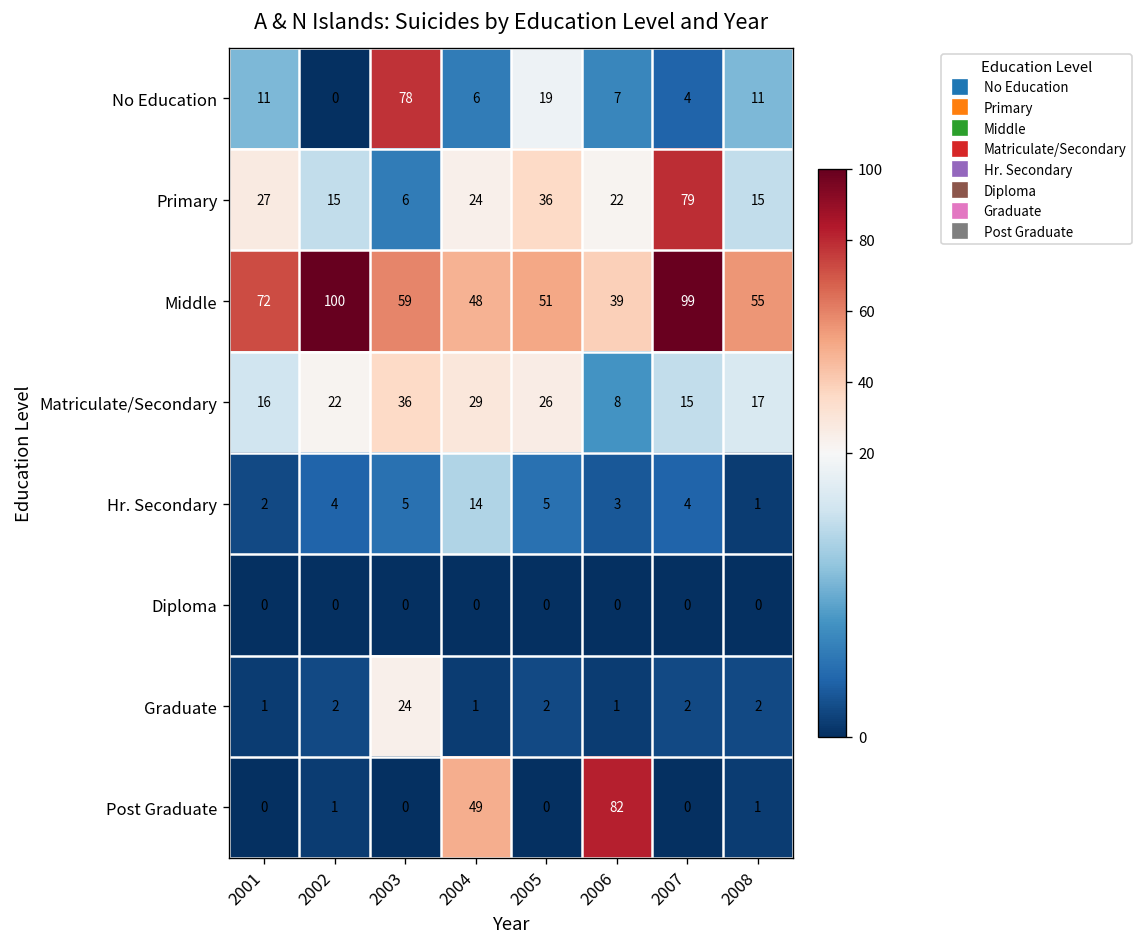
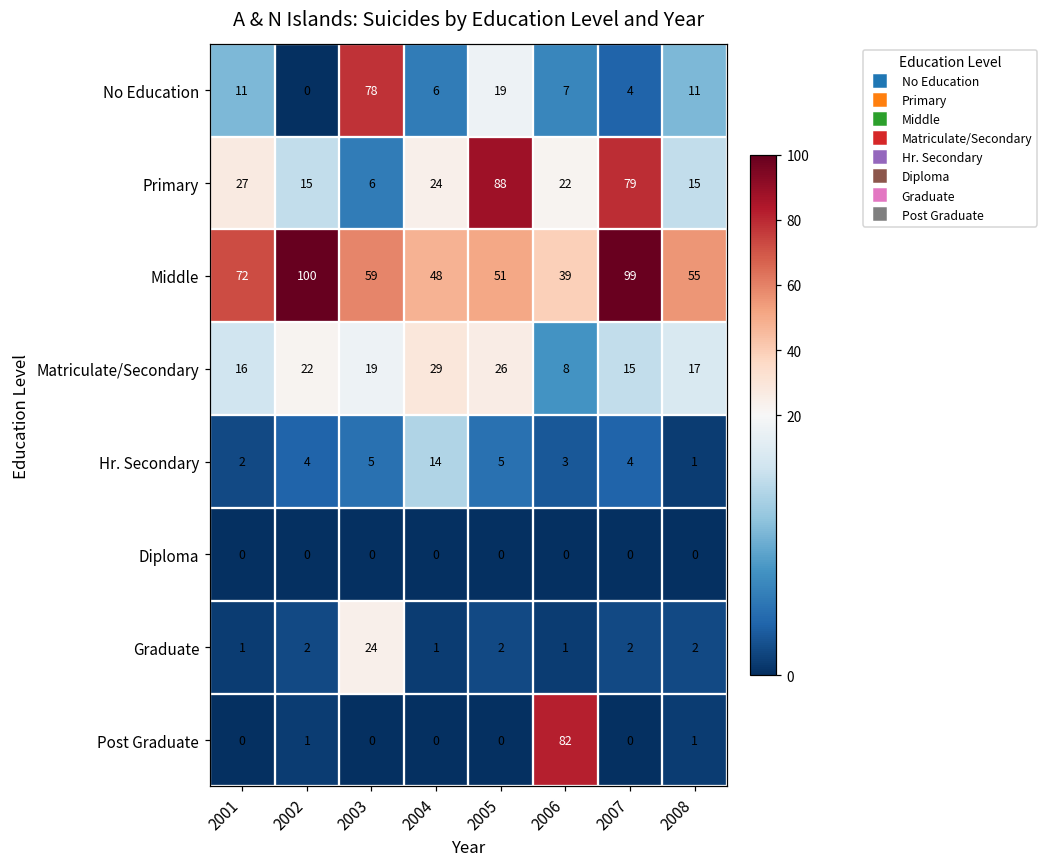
  {
    "No Education": {
      "2001": 11,
      "2002": 0,
      "2003": 78,
      "2004": 6,
      "2005": 19,
      "2006": 7,
      "2007": 4,
      "2008": 11
    },
    "Primary": {
      "2001": 27,
      "2002": 15,
      "2003": 6,
      "2004": 24,
-     "2005": 36,
+     "2005": 88,
      "2006": 22,
      "2007": 79,
      "2008": 15
    },
    "Middle": {
      "2001": 72,
      "2002": 100,
      "2003": 59,
      "2004": 48,
      "2005": 51,
      "2006": 39,
      "2007": 99,
      "2008": 55
    },
    "Matriculate/Secondary": {
      "2001": 16,
      "2002": 22,
-     "2003": 36,
+     "2003": 19,
      "2004": 29,
      "2005": 26,
      "2006": 8,
      "2007": 15,
      "2008": 17
    },
    "Hr. Secondary": {
      "2001": 2,
      "2002": 4,
      "2003": 5,
      "2004": 14,
      "2005": 5,
      "2006": 3,
      "2007": 4,
      "2008": 1
    },
    "Diploma": {
      "2001": 0,
      "2002": 0,
      "2003": 0,
      "2004": 0,
      "2005": 0,
      "2006": 0,
      "2007": 0,
      "2008": 0
    },
    "Graduate": {
      "2001": 1,
      "2002": 2,
      "2003": 24,
      "2004": 1,
      "2005": 2,
      "2006": 1,
      "2007": 2,
      "2008": 2
    },
    "Post Graduate": {
      "2001": 0,
      "2002": 1,
      "2003": 0,
-     "2004": 49,
+     "2004": 0,
      "2005": 0,
      "2006": 82,
      "2007": 0,
      "2008": 1
    }
  }
